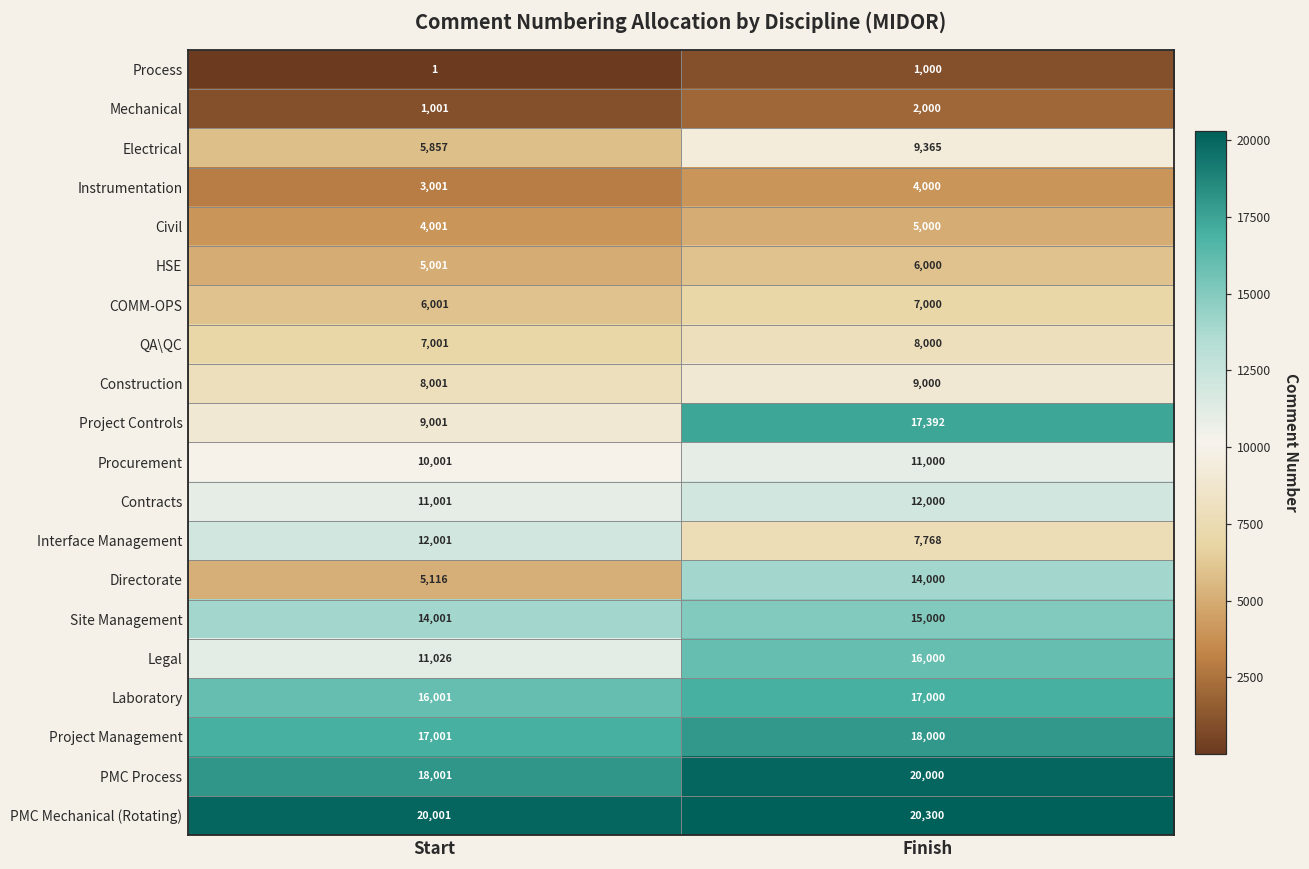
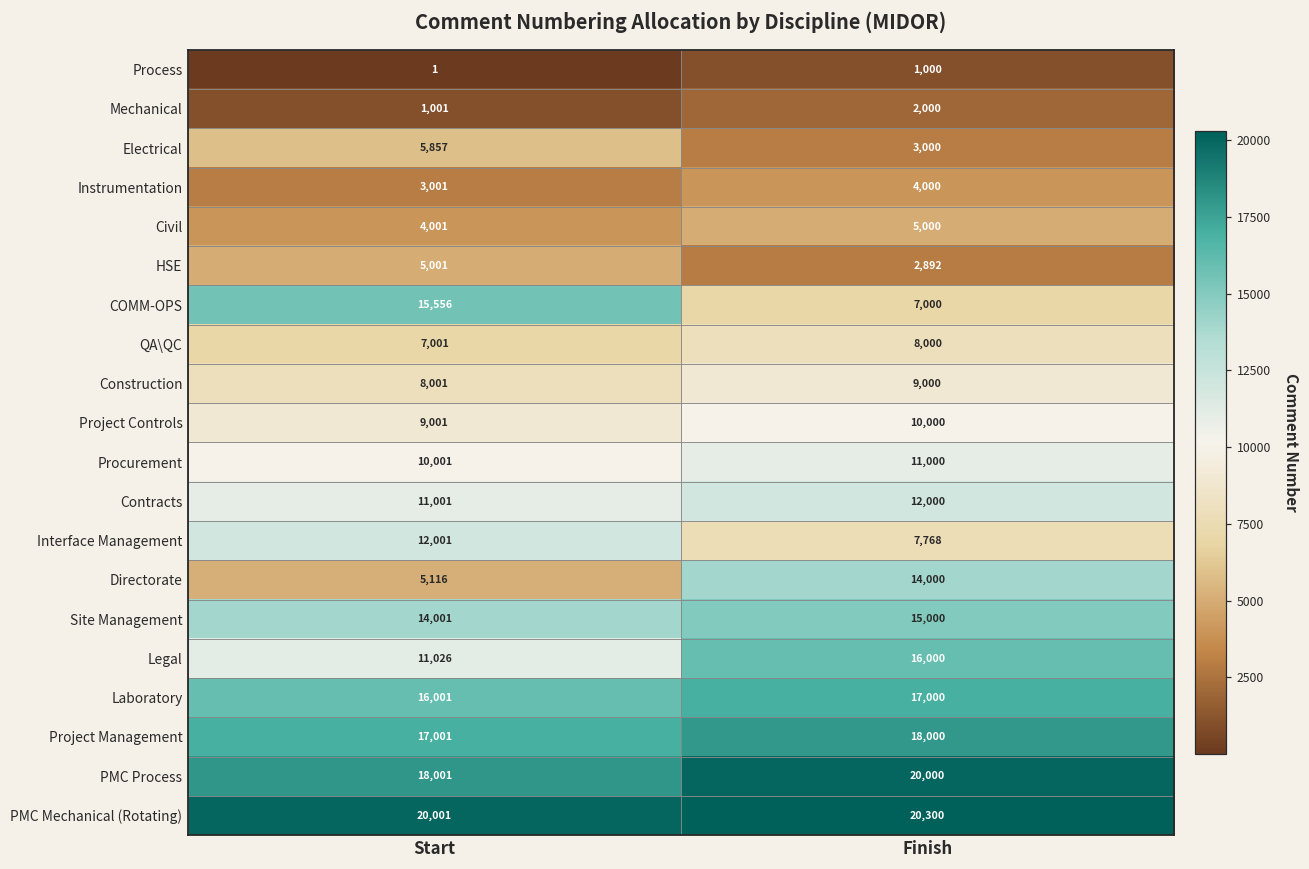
  {
    "Process": {
      "Start": "1",
      "Finish": "1,000"
    },
    "Mechanical": {
      "Start": "1,001",
      "Finish": "2,000"
    },
    "Electrical": {
      "Start": "5,857",
-     "Finish": "9,365"
+     "Finish": "3,000"
    },
    "Instrumentation": {
      "Start": "3,001",
      "Finish": "4,000"
    },
    "Civil": {
      "Start": "4,001",
      "Finish": "5,000"
    },
    "HSE": {
      "Start": "5,001",
-     "Finish": "6,000"
+     "Finish": "2,892"
    },
    "COMM-OPS": {
-     "Start": "6,001",
+     "Start": "15,556",
      "Finish": "7,000"
    },
    "QA\\QC": {
      "Start": "7,001",
      "Finish": "8,000"
    },
    "Construction": {
      "Start": "8,001",
      "Finish": "9,000"
    },
    "Project Controls": {
      "Start": "9,001",
-     "Finish": "17,392"
+     "Finish": "10,000"
    },
    "Procurement": {
      "Start": "10,001",
      "Finish": "11,000"
    },
    "Contracts": {
      "Start": "11,001",
      "Finish": "12,000"
    },
    "Interface Management": {
      "Start": "12,001",
      "Finish": "7,768"
    },
    "Directorate": {
      "Start": "5,116",
      "Finish": "14,000"
    },
    "Site Management": {
      "Start": "14,001",
      "Finish": "15,000"
    },
    "Legal": {
      "Start": "11,026",
      "Finish": "16,000"
    },
    "Laboratory": {
      "Start": "16,001",
      "Finish": "17,000"
    },
    "Project Management": {
      "Start": "17,001",
      "Finish": "18,000"
    },
    "PMC Process": {
      "Start": "18,001",
      "Finish": "20,000"
    },
    "PMC Mechanical (Rotating)": {
      "Start": "20,001",
      "Finish": "20,300"
    }
  }
